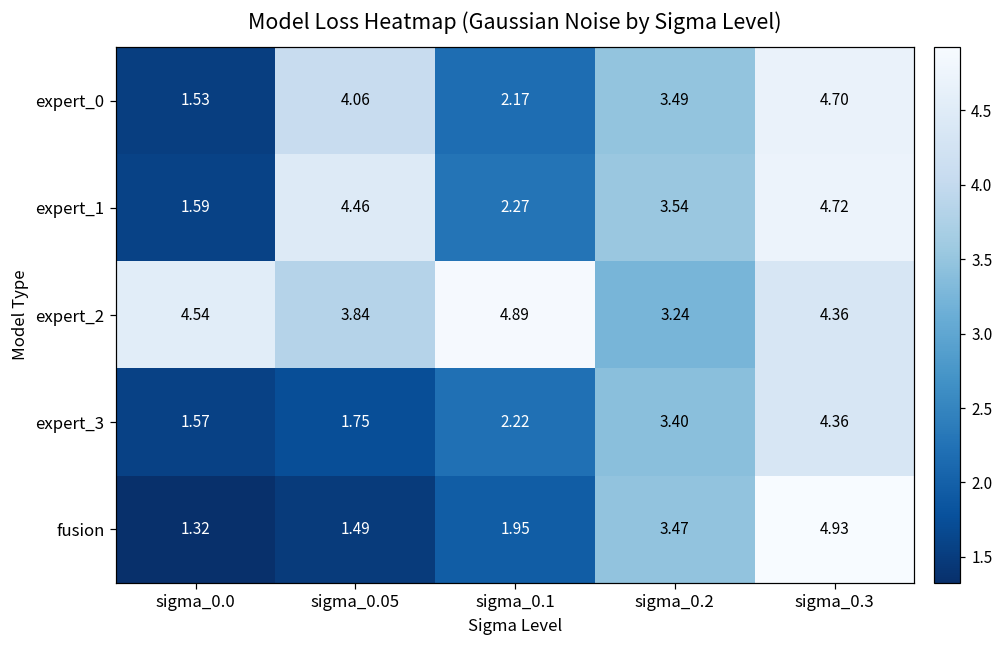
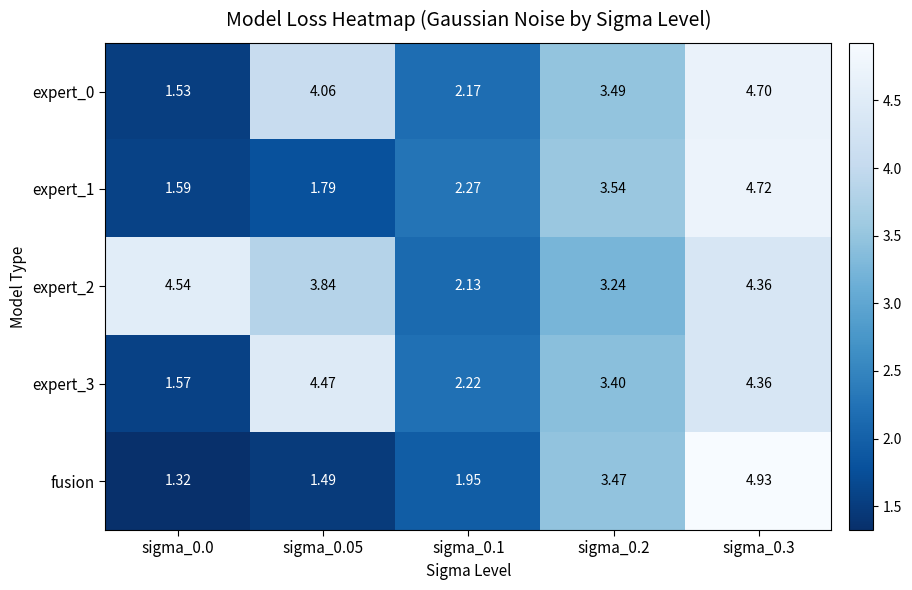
  {
    "expert_0": {
      "sigma_0.0": 1.53,
      "sigma_0.05": 4.06,
      "sigma_0.1": 2.17,
      "sigma_0.2": 3.49,
      "sigma_0.3": 4.70
    },
    "expert_1": {
      "sigma_0.0": 1.59,
-     "sigma_0.05": 4.46,
+     "sigma_0.05": 1.79,
      "sigma_0.1": 2.27,
      "sigma_0.2": 3.54,
      "sigma_0.3": 4.72
    },
    "expert_2": {
      "sigma_0.0": 4.54,
      "sigma_0.05": 3.84,
-     "sigma_0.1": 4.89,
+     "sigma_0.1": 2.13,
      "sigma_0.2": 3.24,
      "sigma_0.3": 4.36
    },
    "expert_3": {
      "sigma_0.0": 1.57,
-     "sigma_0.05": 1.75,
+     "sigma_0.05": 4.47,
      "sigma_0.1": 2.22,
      "sigma_0.2": 3.40,
      "sigma_0.3": 4.36
    },
    "fusion": {
      "sigma_0.0": 1.32,
      "sigma_0.05": 1.49,
      "sigma_0.1": 1.95,
      "sigma_0.2": 3.47,
      "sigma_0.3": 4.93
    }
  }
